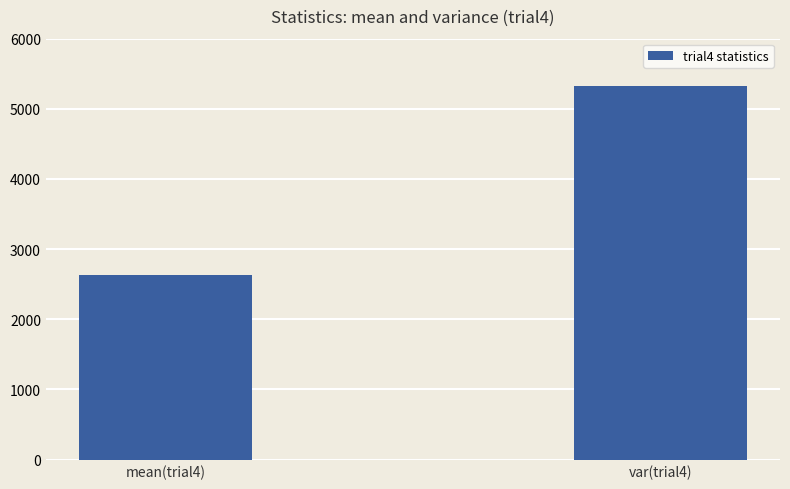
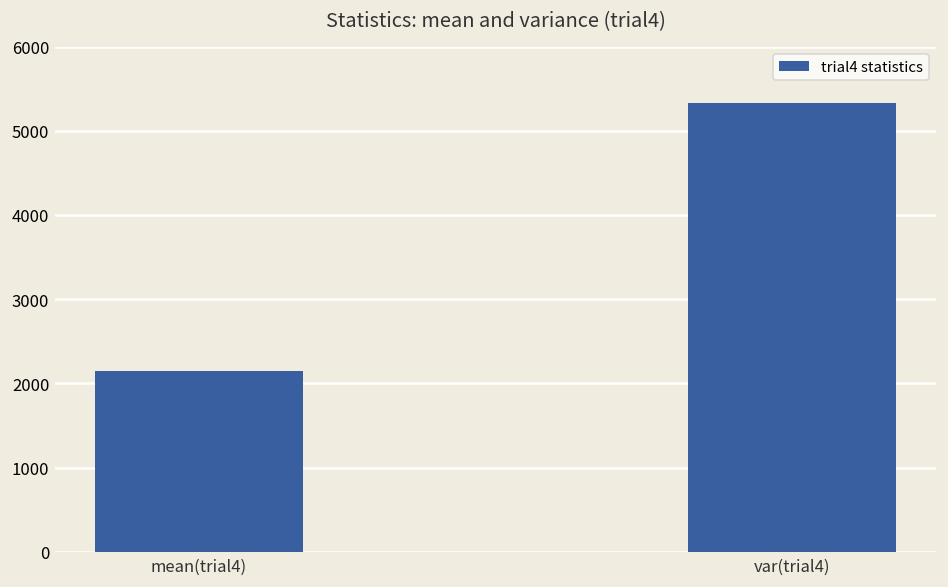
  {
-   "mean(trial4)": 2600,
+   "mean(trial4)": 2200,
    "var(trial4)": 5300
  }
